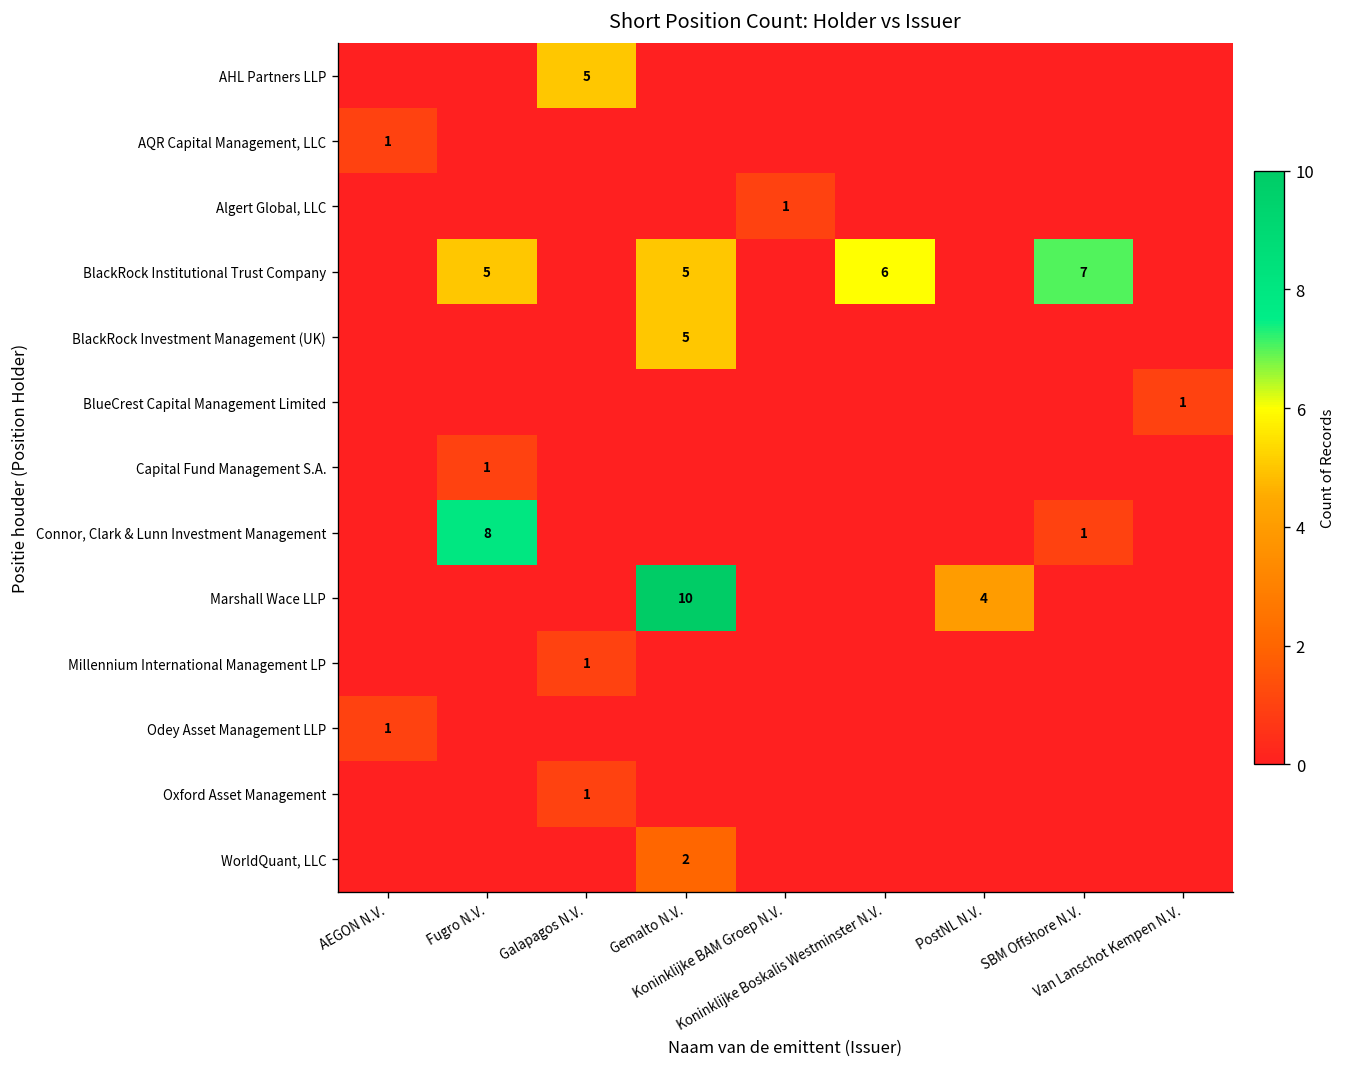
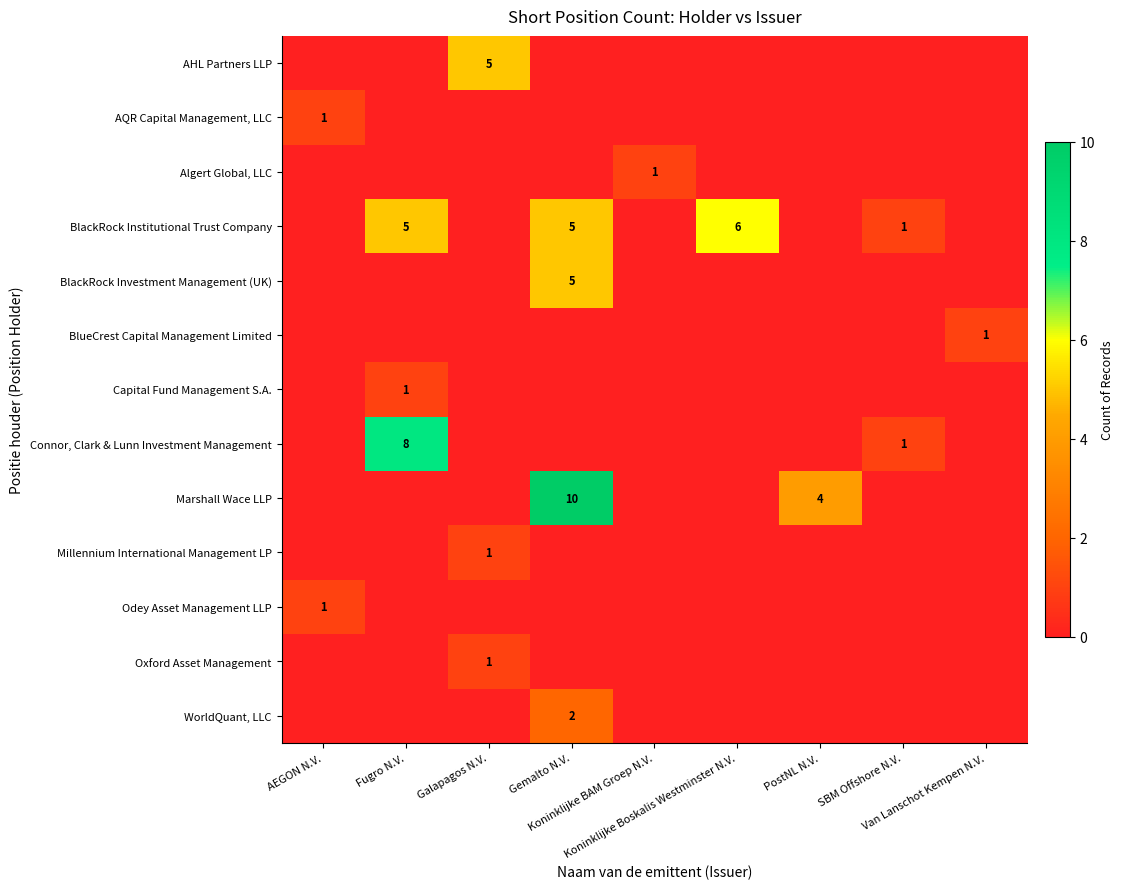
  {
    "AHL Partners LLP": {
      "Galapagos N.V.": 5
    },
    "AQR Capital Management, LLC": {
      "AEGON N.V.": 1
    },
    "Algert Global, LLC": {
      "Koninklijke BAM Groep N.V.": 1
    },
    "BlackRock Institutional Trust Company": {
      "Fugro N.V.": 5,
      "Gemalto N.V.": 5,
      "Koninklijke Boskalis Westminster N.V.": 6,
-     "SBM Offshore N.V.": 7
+     "SBM Offshore N.V.": 1
    },
    "BlackRock Investment Management (UK)": {
      "Gemalto N.V.": 5
    },
    "BlueCrest Capital Management Limited": {
      "Van Lanschot Kempen N.V.": 1
    },
    "Capital Fund Management S.A.": {
      "Fugro N.V.": 1
    },
    "Connor, Clark & Lunn Investment Management": {
      "Fugro N.V.": 8,
      "SBM Offshore N.V.": 1
    },
    "Marshall Wace LLP": {
      "Gemalto N.V.": 10,
      "PostNL N.V.": 4
    },
    "Millennium International Management LP": {
      "Galapagos N.V.": 1
    },
    "Odey Asset Management LLP": {
      "AEGON N.V.": 1
    },
    "Oxford Asset Management": {
      "Galapagos N.V.": 1
    },
    "WorldQuant, LLC": {
      "Gemalto N.V.": 2
    }
  }
